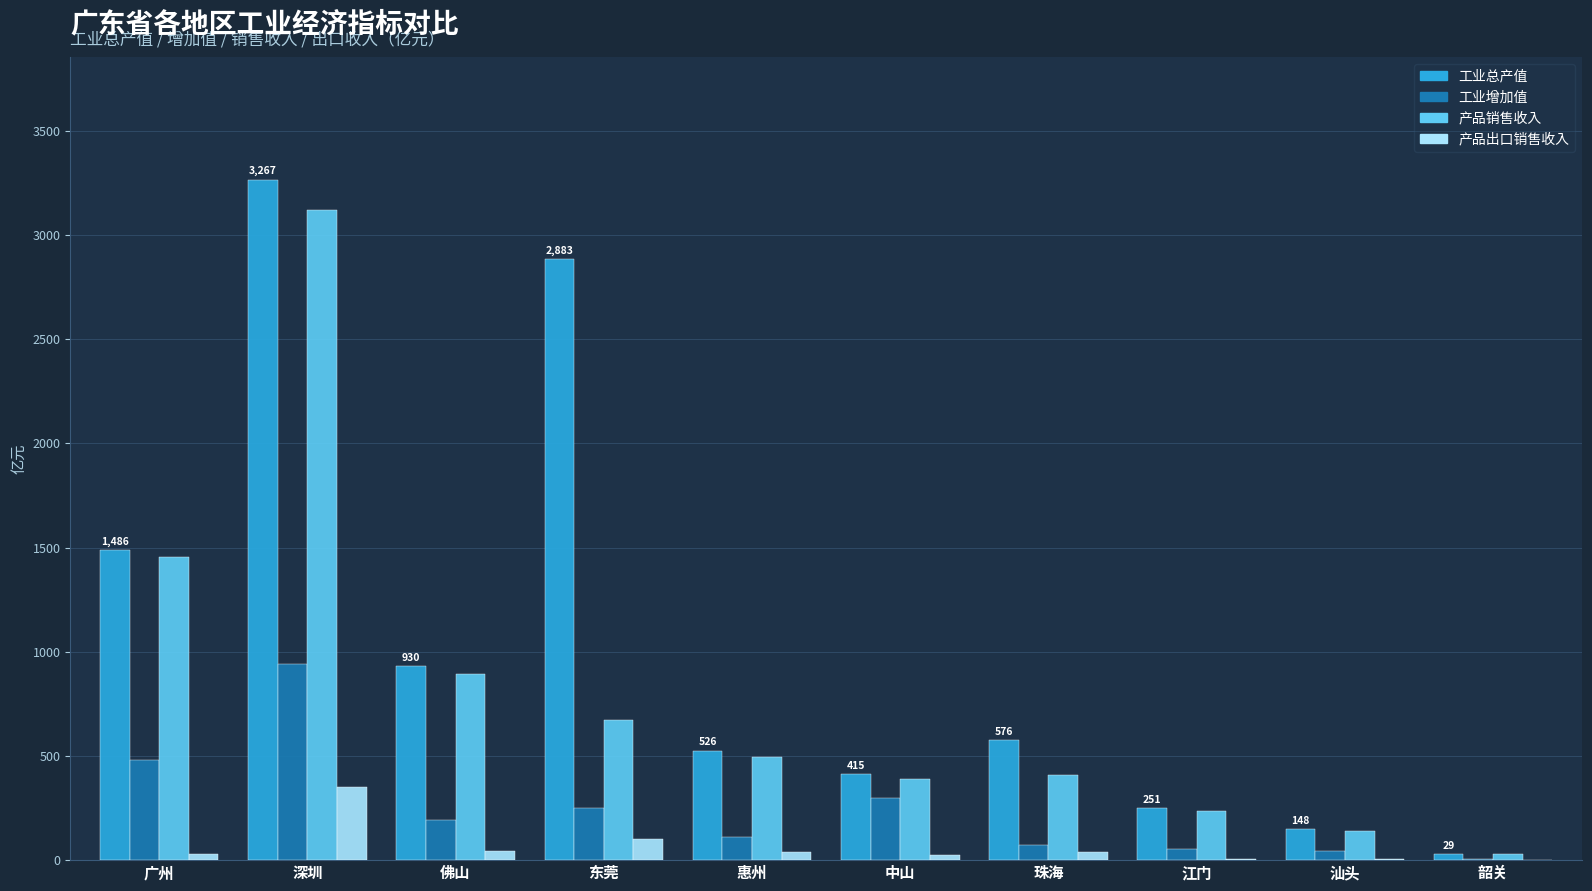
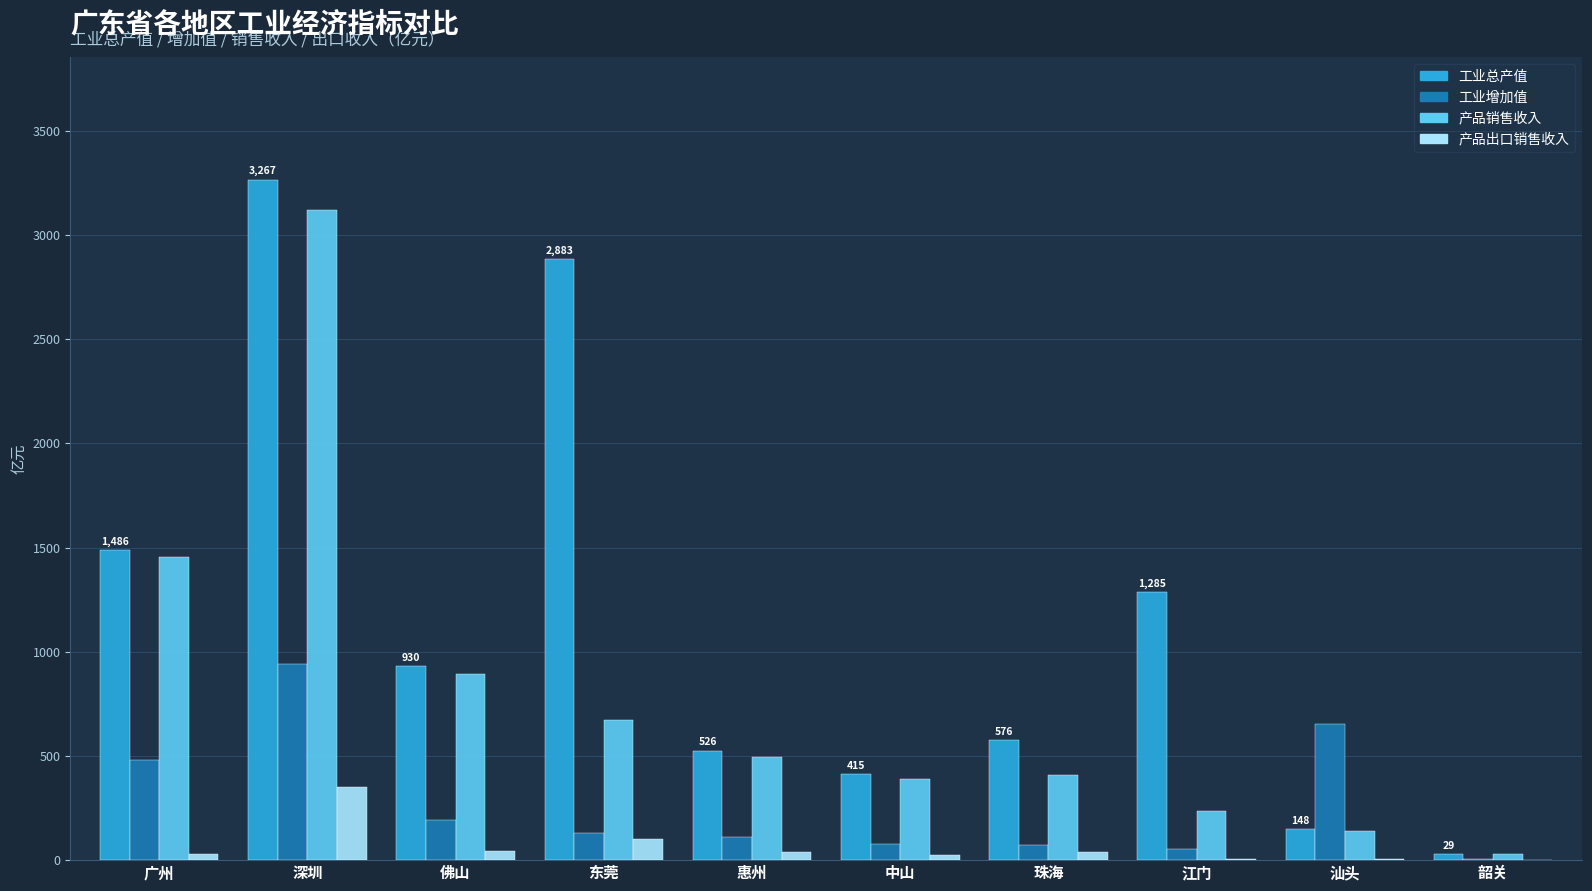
  {
    "工业总产值": {
      "广州": "1,486",
      "深圳": "3,267",
      "佛山": "930",
      "东莞": "2,883",
      "惠州": "526",
      "中山": "415",
      "珠海": "576",
-     "江门": "251",
+     "江门": "1,285",
      "汕头": "148",
      "韶关": "29"
    },
    "工业增加值": {
      "广州": "480",
      "深圳": "940",
      "佛山": "190",
-     "东莞": "250",
+     "东莞": "130",
      "惠州": "110",
-     "中山": "300",
+     "中山": "80",
      "珠海": "70",
      "江门": "50",
-     "汕头": "40"
+     "汕头": "650"
    },
    "产品销售收入": {
      "广州": "1450",
      "深圳": "3120",
      "佛山": "890",
      "东莞": "670",
      "惠州": "500",
      "中山": "390",
      "珠海": "410",
      "江门": "240",
      "汕头": "140",
      "韶关": "30"
    },
    "产品出口销售收入": {
      "广州": "30",
      "深圳": "350",
      "佛山": "50",
      "东莞": "100",
      "惠州": "40",
      "中山": "30",
      "珠海": "40"
    }
  }
